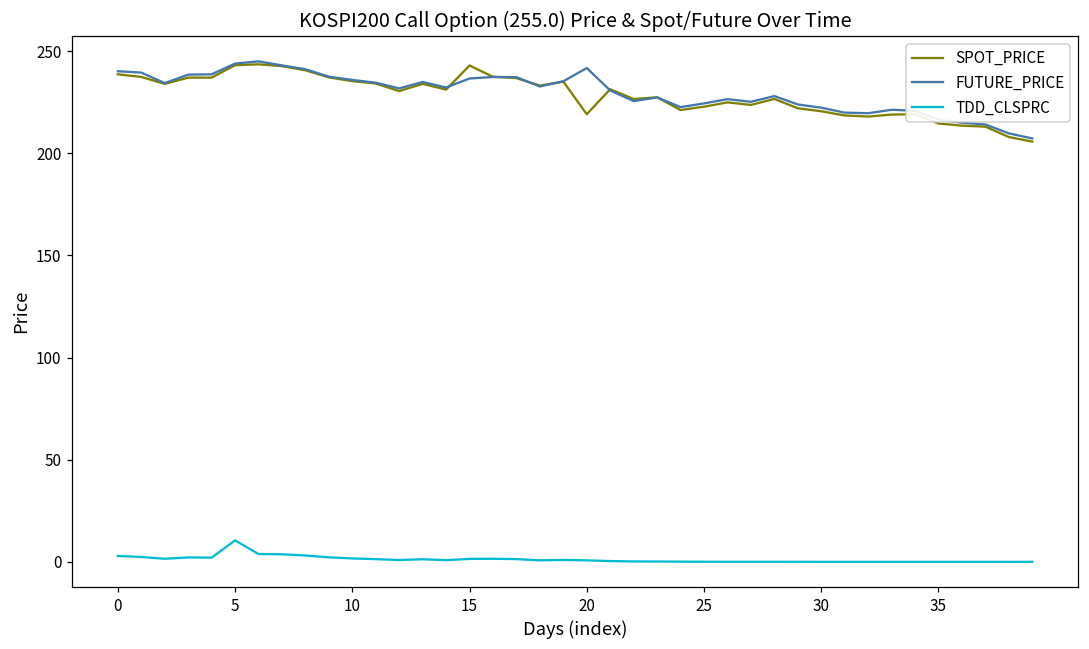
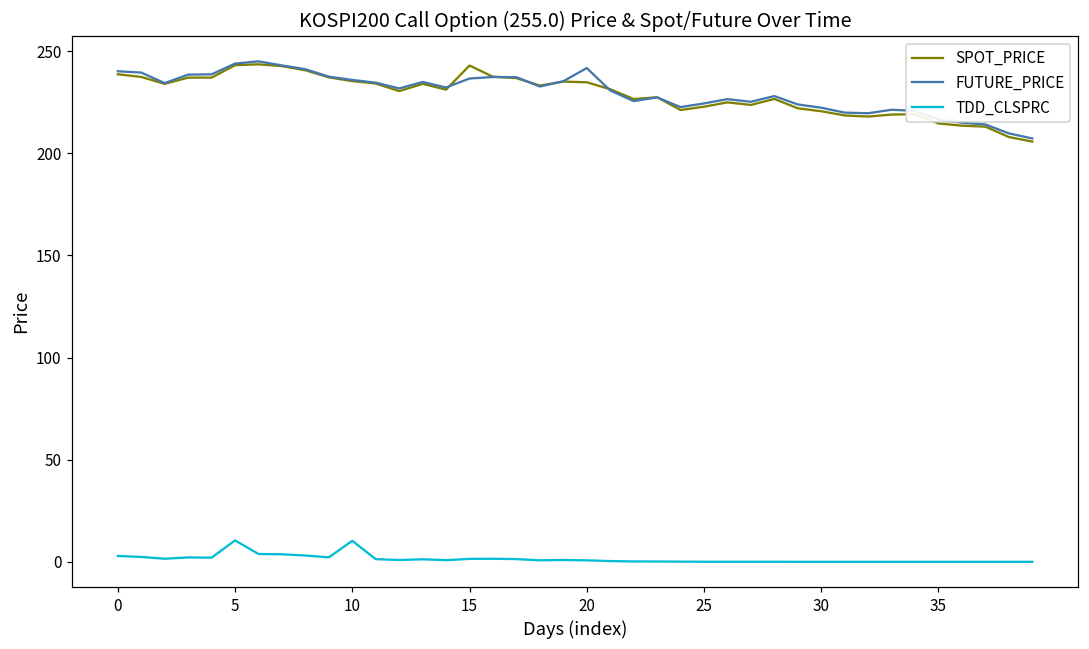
  {
    "SPOT_PRICE": {
      "0": 239,
      "15": 243,
-     "20": 219,
+     "20": 235,
      "25": 223,
      "30": 221,
      "35": 215
    },
    "FUTURE_PRICE": {
      "0": 240,
      "15": 237,
      "20": 242,
      "25": 224,
      "30": 222,
      "35": 217
    },
    "TDD_CLSPRC": {
      "0": 3,
      "5": 11,
-     "10": 2,
+     "10": 10,
      "15": 1,
      "20": 1,
      "25": 0,
      "30": 0,
      "35": 0
    }
  }
